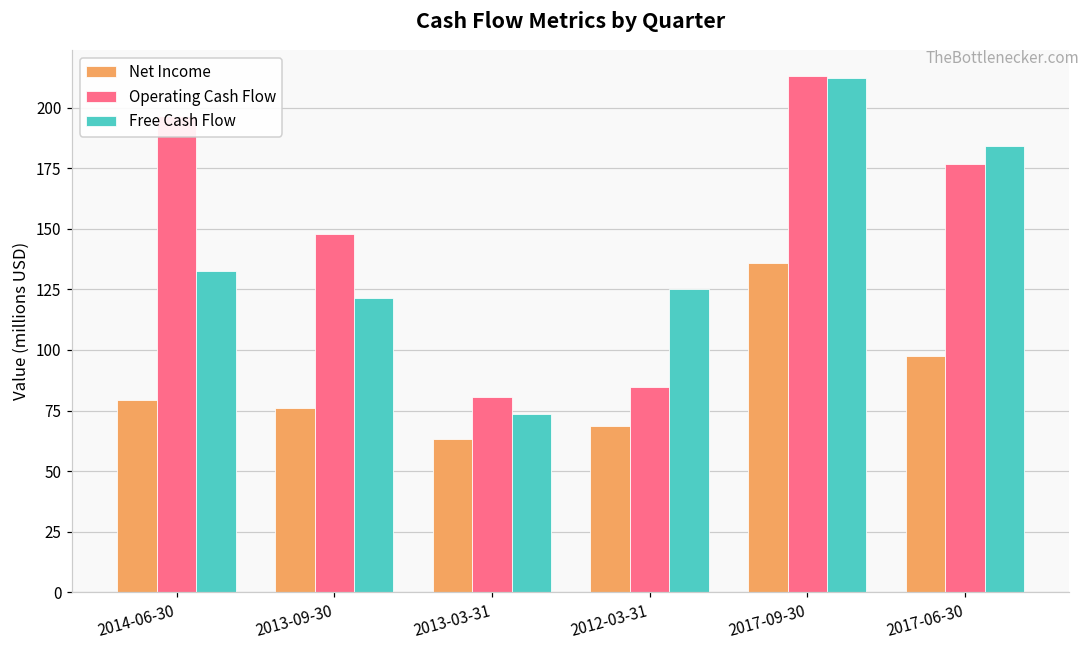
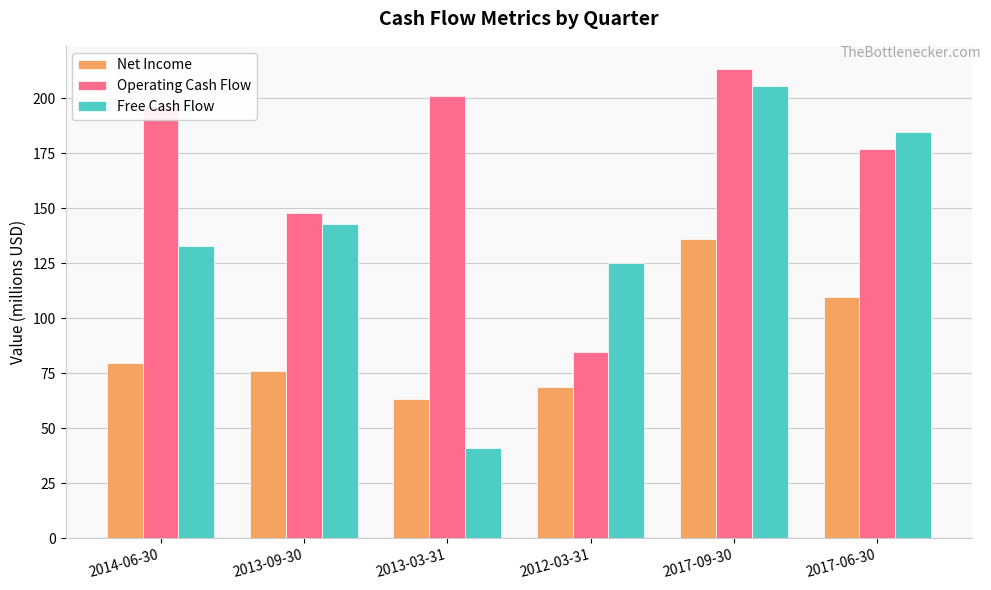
  {
    "Net Income": {
      "2014-06-30": 79,
      "2013-09-30": 76,
      "2013-03-31": 63,
      "2012-03-31": 69,
      "2017-09-30": 136,
-     "2017-06-30": 98
+     "2017-06-30": 110
    },
    "Operating Cash Flow": {
      "2013-09-30": 148,
-     "2013-03-31": 81,
+     "2013-03-31": 201,
      "2012-03-31": 85,
      "2017-09-30": 213,
      "2017-06-30": 177
    },
    "Free Cash Flow": {
      "2014-06-30": 133,
-     "2013-09-30": 121,
-     "2013-03-31": 74,
+     "2013-09-30": 143,
+     "2013-03-31": 41,
      "2012-03-31": 125,
-     "2017-09-30": 212,
+     "2017-09-30": 206,
      "2017-06-30": 184
    }
  }
